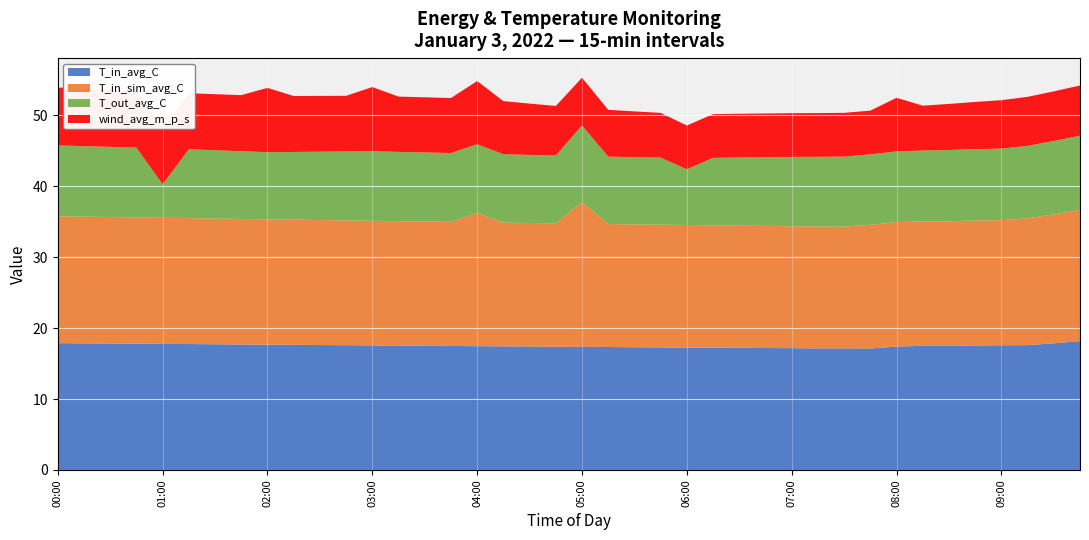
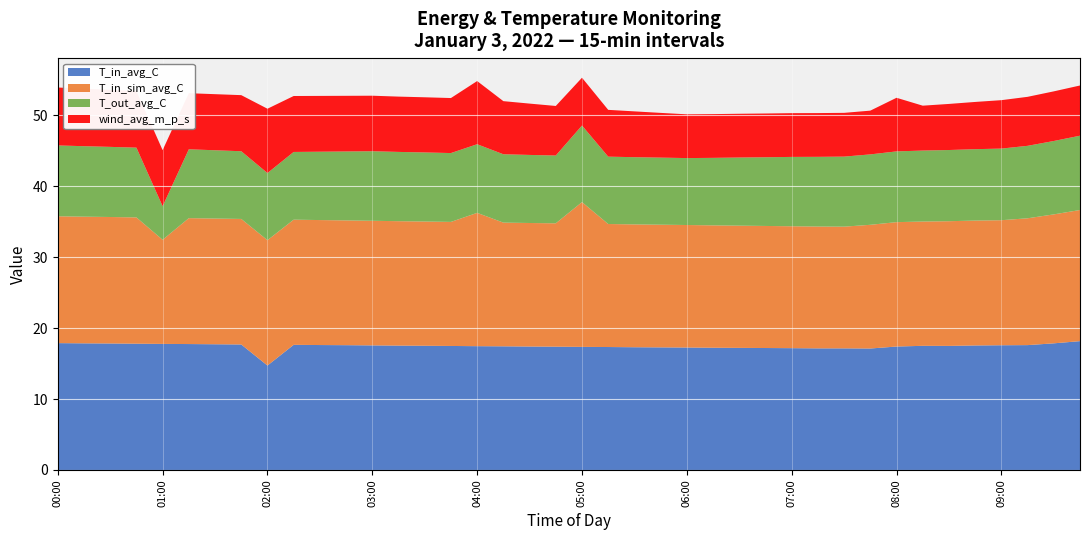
  {
    "T_in_avg_C": {
      "00:00": 18,
      "01:00": 18,
-     "02:00": 18,
+     "02:00": 15,
      "03:00": 18,
      "04:00": 17,
      "05:00": 17,
      "06:00": 17,
      "07:00": 17,
      "08:00": 17,
      "09:00": 18
    },
    "T_in_sim_avg_C": {
      "00:00": 18,
-     "01:00": 18,
+     "01:00": 15,
      "02:00": 18,
      "03:00": 18,
      "04:00": 19,
      "05:00": 20,
      "06:00": 17,
      "07:00": 17,
      "08:00": 18,
      "09:00": 18
    },
    "T_out_avg_C": {
      "00:00": 10,
      "01:00": 5,
      "02:00": 9,
      "03:00": 10,
      "04:00": 10,
      "05:00": 11,
-     "06:00": 8,
+     "06:00": 9,
      "07:00": 10,
      "08:00": 10,
      "09:00": 10
    },
    "wind_avg_m_p_s": {
      "00:00": 8,
      "02:00": 9,
-     "03:00": 9,
+     "03:00": 8,
      "04:00": 9,
      "05:00": 7,
      "06:00": 6,
      "07:00": 6,
      "08:00": 8,
      "09:00": 7
    }
  }
